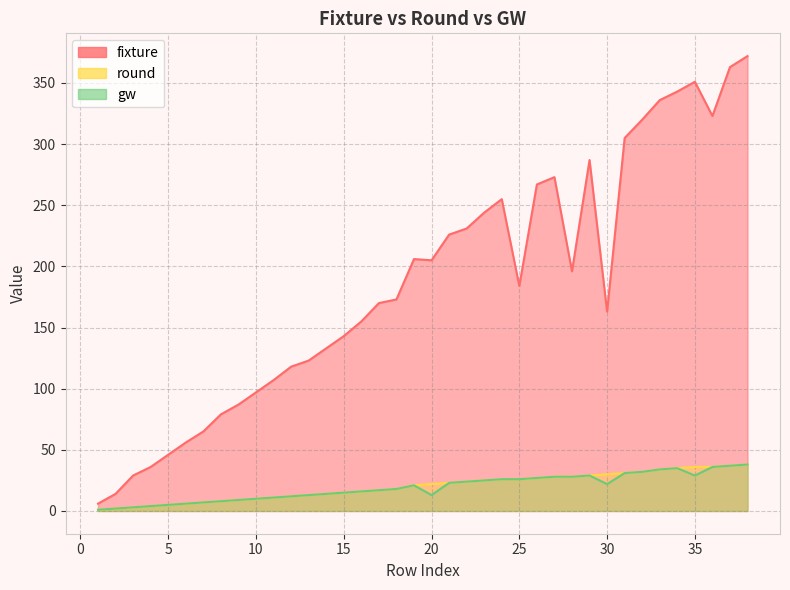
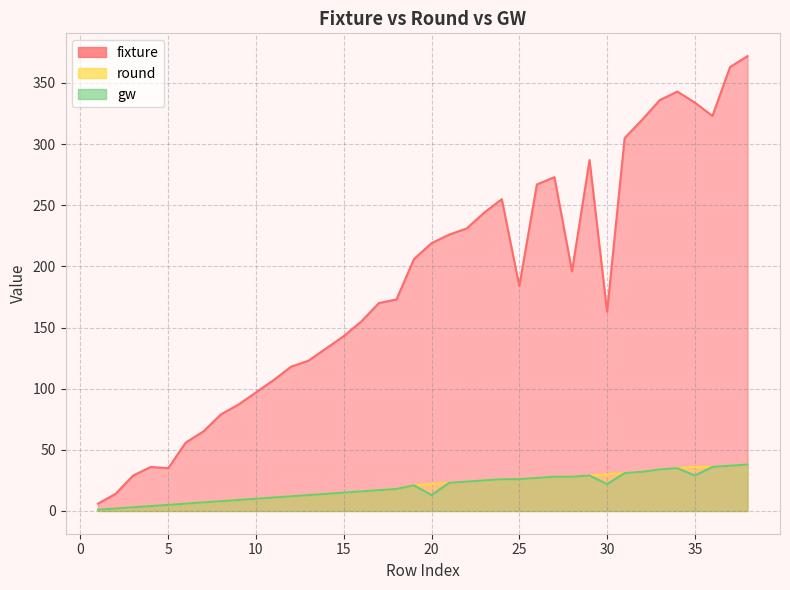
  {
    "fixture": {
-     "5": 46,
+     "5": 35,
      "10": 97,
      "15": 143,
-     "20": 205,
+     "20": 219,
      "25": 184,
      "30": 163,
-     "35": 351
+     "35": 334
    },
    "round": {
      "20": 22,
      "30": 30,
      "35": 36
    },
    "gw": {
      "20": 13,
      "30": 22,
      "35": 29
    }
  }
